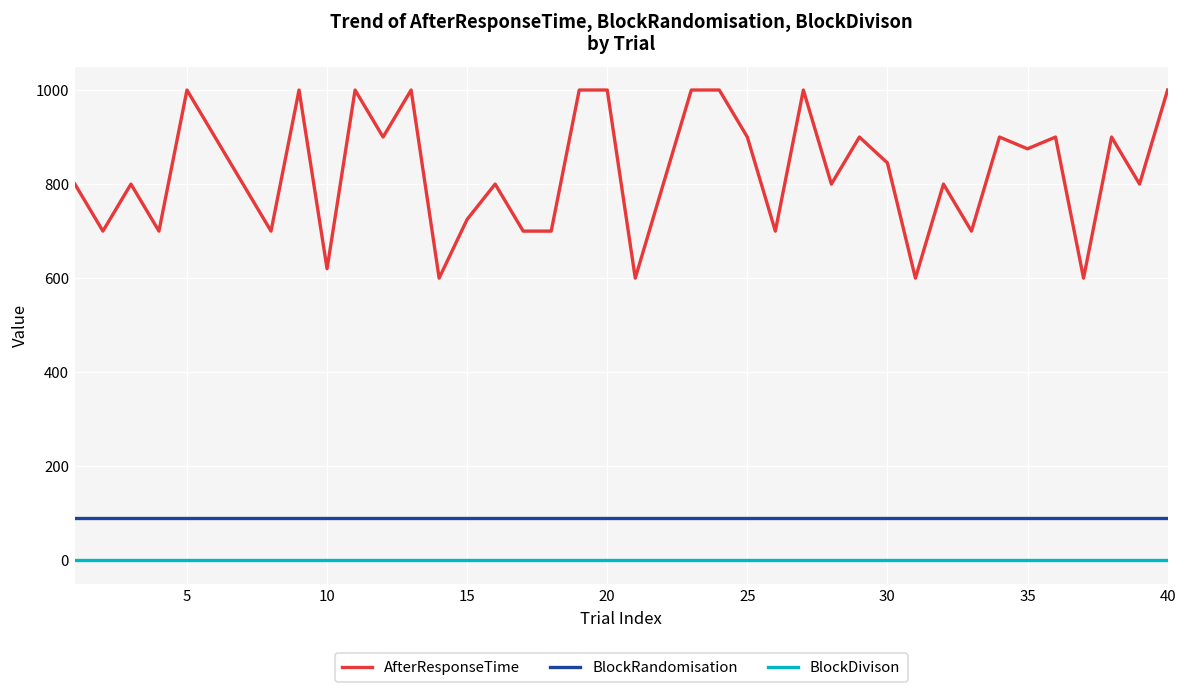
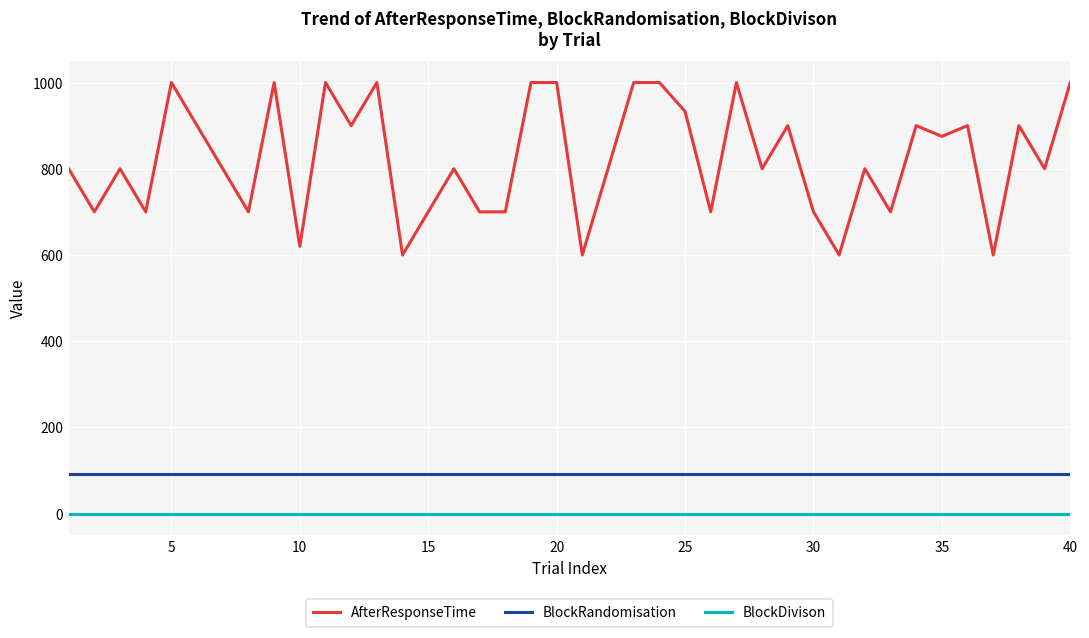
  {
    "AfterResponseTime": {
      "5": 1000,
      "10": 620,
-     "15": 730,
+     "15": 700,
      "20": 1000,
-     "25": 900,
-     "30": 850,
+     "25": 930,
+     "30": 700,
      "35": 880,
      "40": 1000
    },
    "BlockRandomisation": {
      "5": 90,
      "10": 90,
      "15": 90,
      "20": 90,
      "25": 90,
      "30": 90,
      "35": 90,
      "40": 90
    },
    "BlockDivison": {
      "5": 0,
      "10": 0,
      "15": 0,
      "20": 0,
      "25": 0,
      "30": 0,
      "35": 0,
      "40": 0
    }
  }
